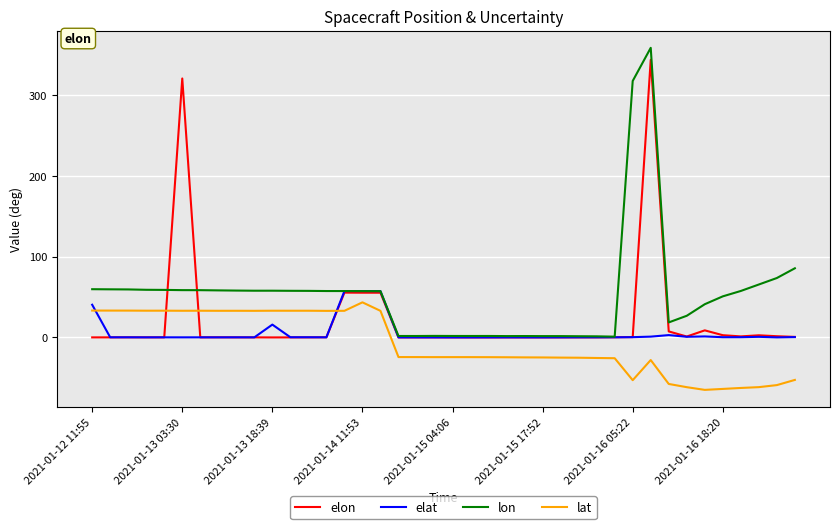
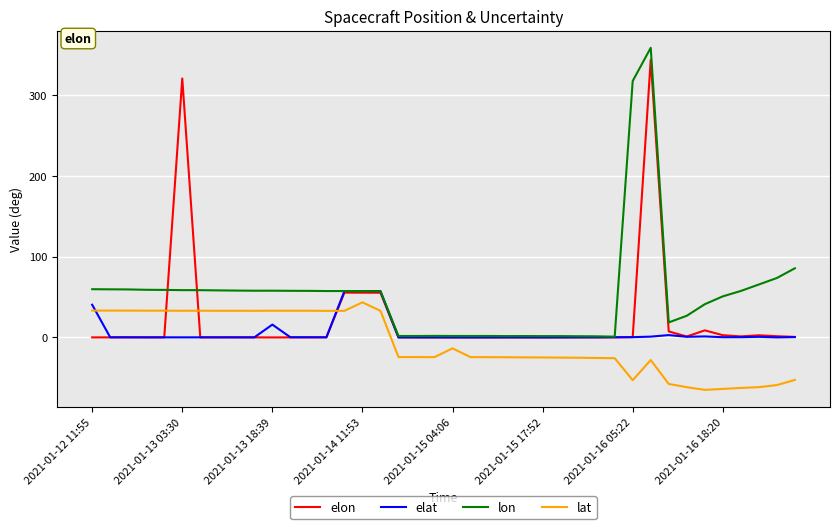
  {
    "elon": {
      "2021-01-12 11:55": 0,
      "2021-01-13 03:30": 320,
      "2021-01-13 18:39": 0
    },
    "elat": {
      "2021-01-12 11:55": 40,
      "2021-01-13 03:30": 0,
      "2021-01-13 18:39": 20
    },
    "lon": {
      "2021-01-12 11:55": 60,
      "2021-01-13 03:30": 60,
      "2021-01-13 18:39": 60,
      "2021-01-16 05:22": 320,
      "2021-01-16 18:20": 50
    },
    "lat": {
      "2021-01-12 11:55": 30,
      "2021-01-13 03:30": 30,
      "2021-01-13 18:39": 30,
      "2021-01-14 11:53": 40,
-     "2021-01-15 04:06": -20,
+     "2021-01-15 04:06": -10,
      "2021-01-15 17:52": -20,
      "2021-01-16 05:22": -50,
      "2021-01-16 18:20": -60
    }
  }
